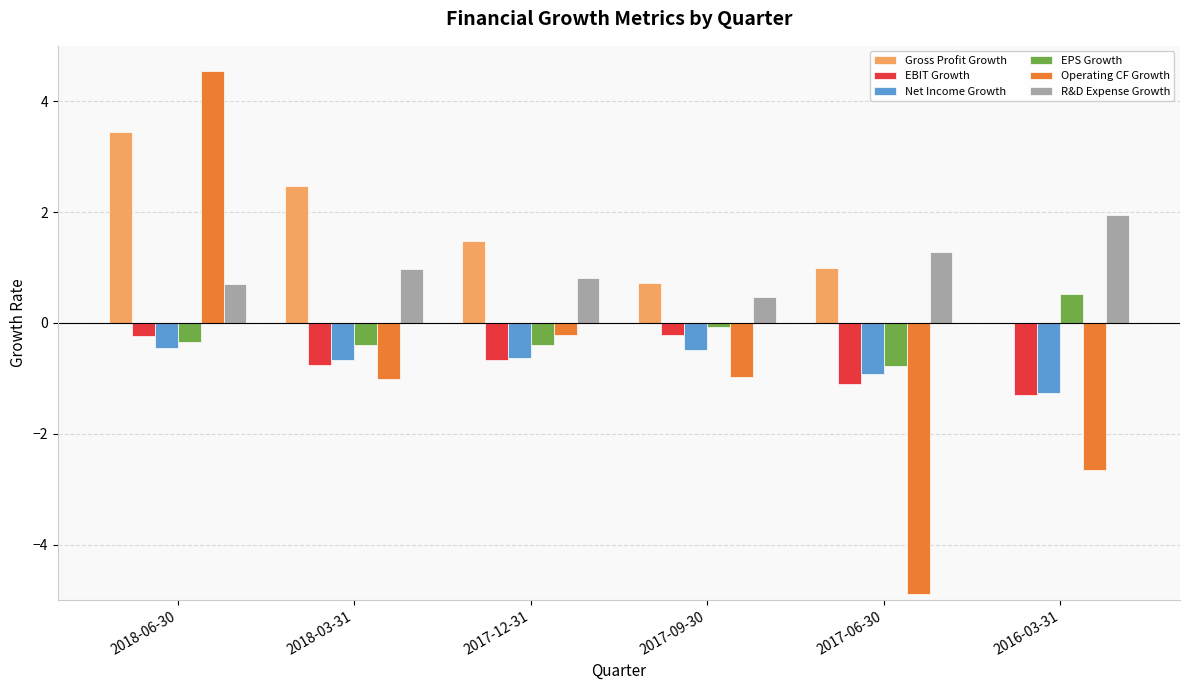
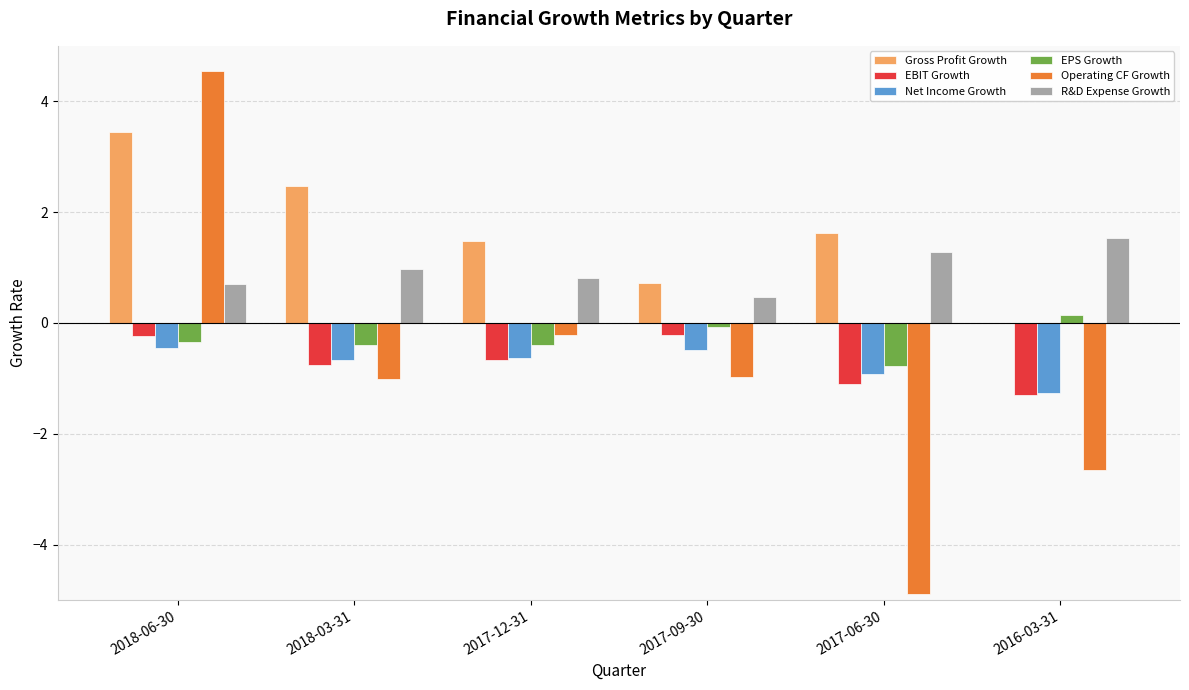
  {
    "Gross Profit Growth": {
      "2018-06-30": 3.4,
      "2018-03-31": 2.5,
      "2017-12-31": 1.5,
      "2017-09-30": 0.7,
-     "2017-06-30": 1.0,
+     "2017-06-30": 1.6,
      "2016-03-31": 0.0
    },
    "EBIT Growth": {
      "2018-06-30": -0.2,
      "2018-03-31": -0.8,
      "2017-12-31": -0.7,
      "2017-09-30": -0.2,
      "2017-06-30": -1.1,
      "2016-03-31": -1.3
    },
    "Net Income Growth": {
      "2018-06-30": -0.5,
      "2018-03-31": -0.7,
      "2017-12-31": -0.6,
      "2017-09-30": -0.5,
      "2017-06-30": -0.9,
      "2016-03-31": -1.3
    },
    "EPS Growth": {
      "2018-06-30": -0.4,
      "2018-03-31": -0.4,
      "2017-12-31": -0.4,
      "2017-09-30": -0.1,
      "2017-06-30": -0.8,
-     "2016-03-31": 0.5
+     "2016-03-31": 0.1
    },
    "Operating CF Growth": {
      "2018-06-30": 4.6,
      "2018-03-31": -1.0,
      "2017-12-31": -0.2,
      "2017-09-30": -1.0,
      "2017-06-30": -4.9,
      "2016-03-31": -2.7
    },
    "R&D Expense Growth": {
      "2018-06-30": 0.7,
      "2018-03-31": 1.0,
      "2017-12-31": 0.8,
      "2017-09-30": 0.5,
      "2017-06-30": 1.3,
-     "2016-03-31": 1.9
+     "2016-03-31": 1.5
    }
  }
